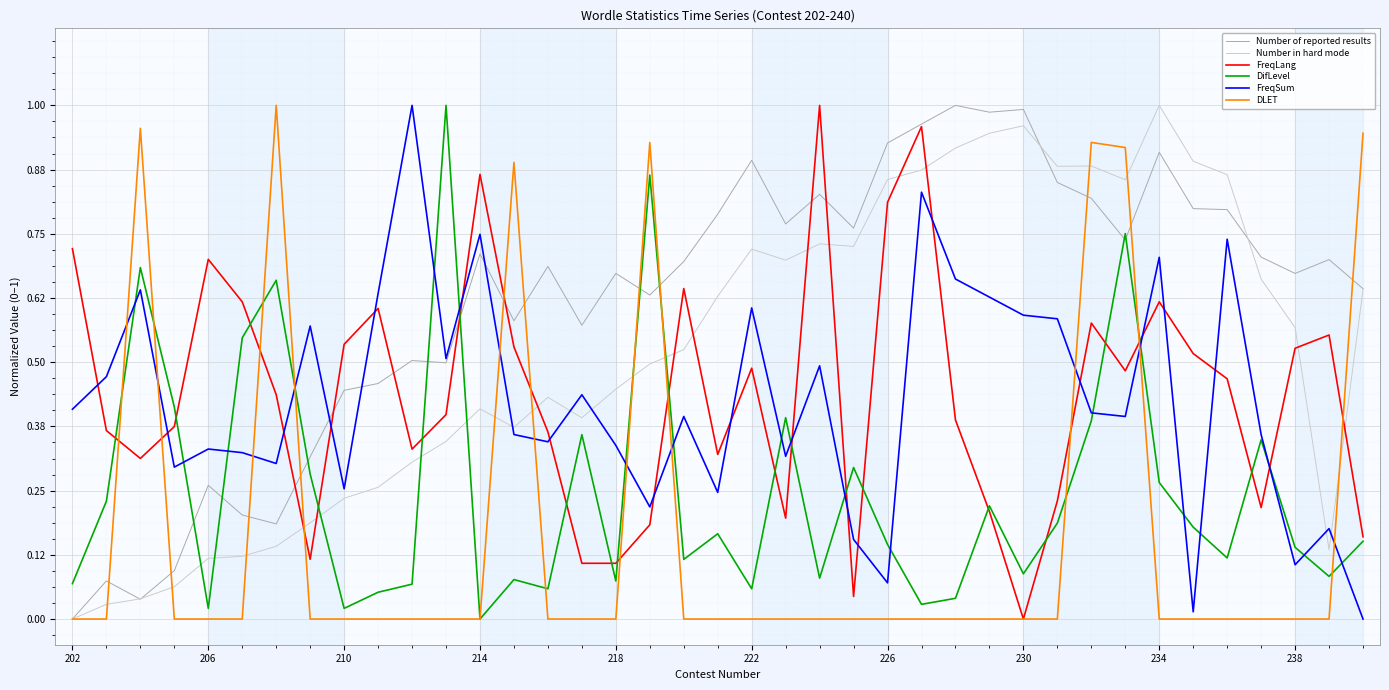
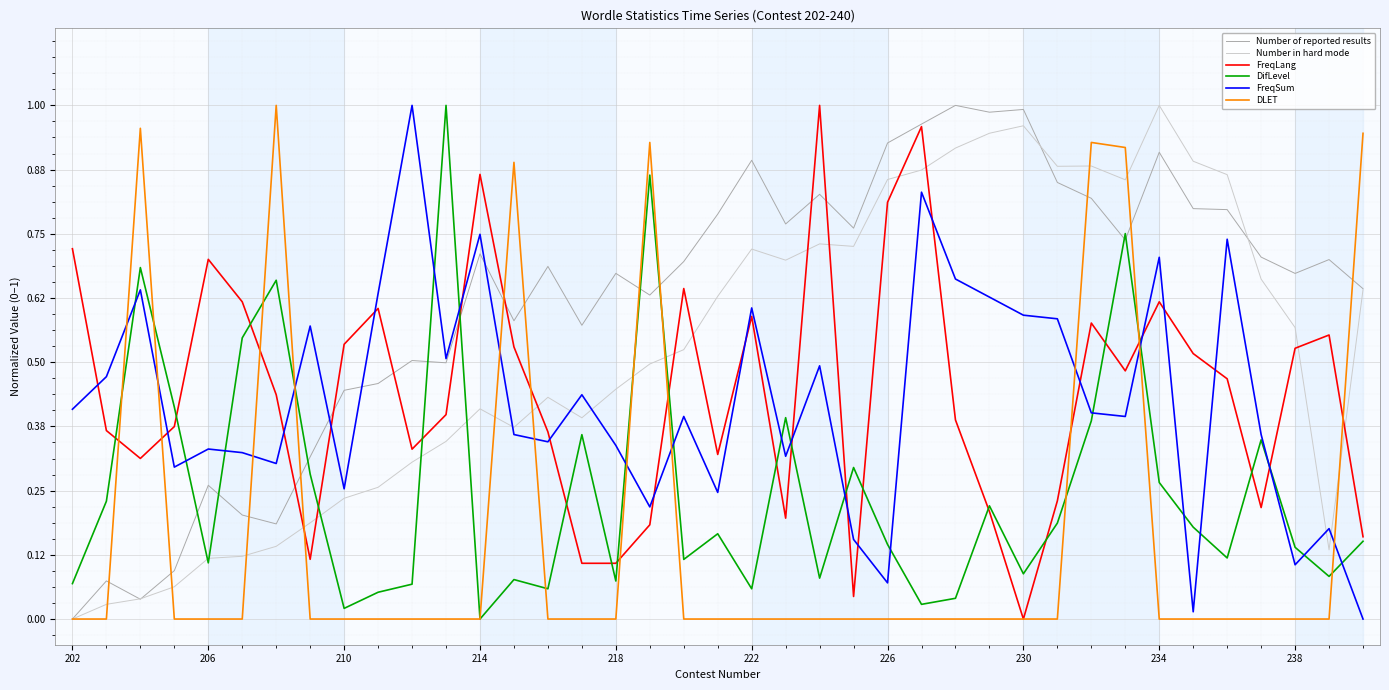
  {
    "FreqLang": {
      "202": 0.72,
      "206": 0.70,
      "210": 0.53,
      "214": 0.87,
      "218": 0.11,
-     "222": 0.49,
+     "222": 0.59,
      "226": 0.81,
      "234": 0.62,
      "238": 0.53
    },
    "DifLevel": {
      "202": 0.07,
-     "206": 0.02,
+     "206": 0.11,
      "210": 0.02,
      "218": 0.07,
      "222": 0.06,
      "226": 0.15,
      "230": 0.09,
      "234": 0.27,
      "238": 0.14
    },
    "FreqSum": {
      "202": 0.41,
      "206": 0.33,
      "210": 0.25,
      "214": 0.75,
      "218": 0.34,
      "222": 0.61,
      "226": 0.07,
      "230": 0.59,
      "234": 0.70,
      "238": 0.11
    },
    "DLET": {
      "206": 0.00,
      "210": 0.00,
      "218": 0.00,
      "222": 0.00,
      "226": 0.00,
      "234": 0.00,
      "238": 0.00
    }
  }
